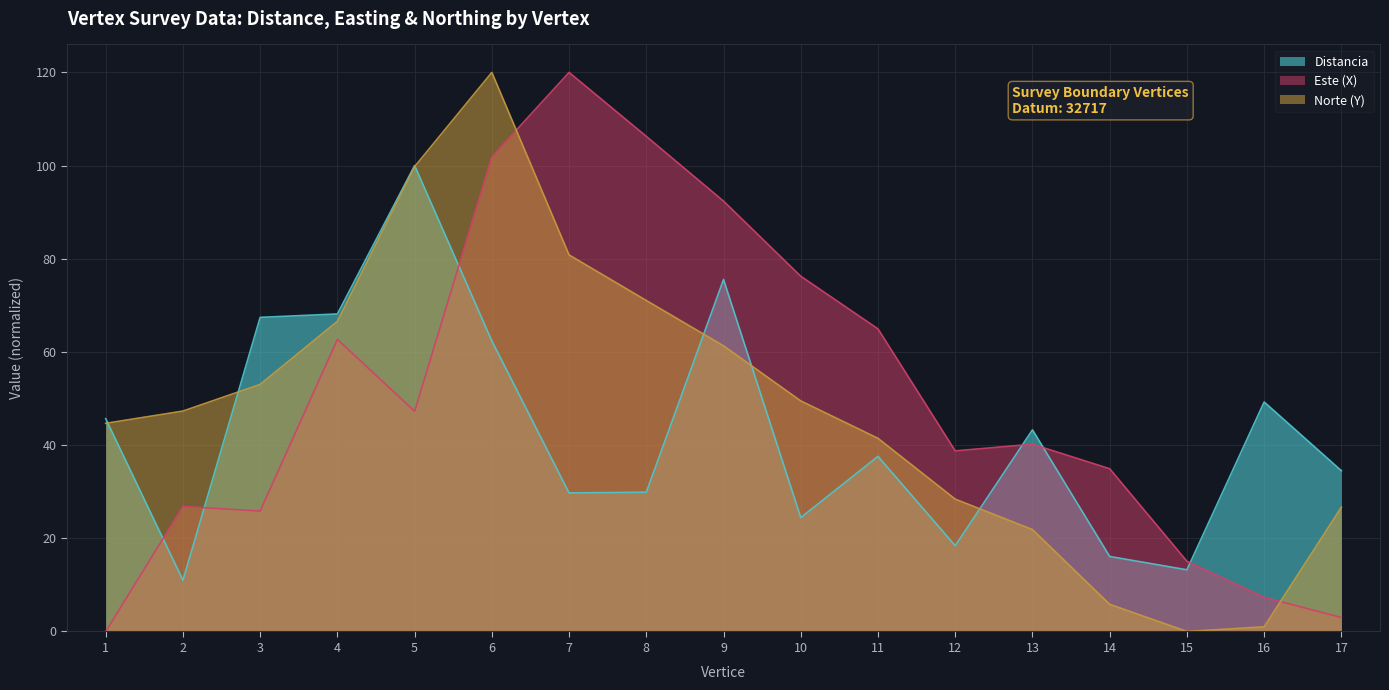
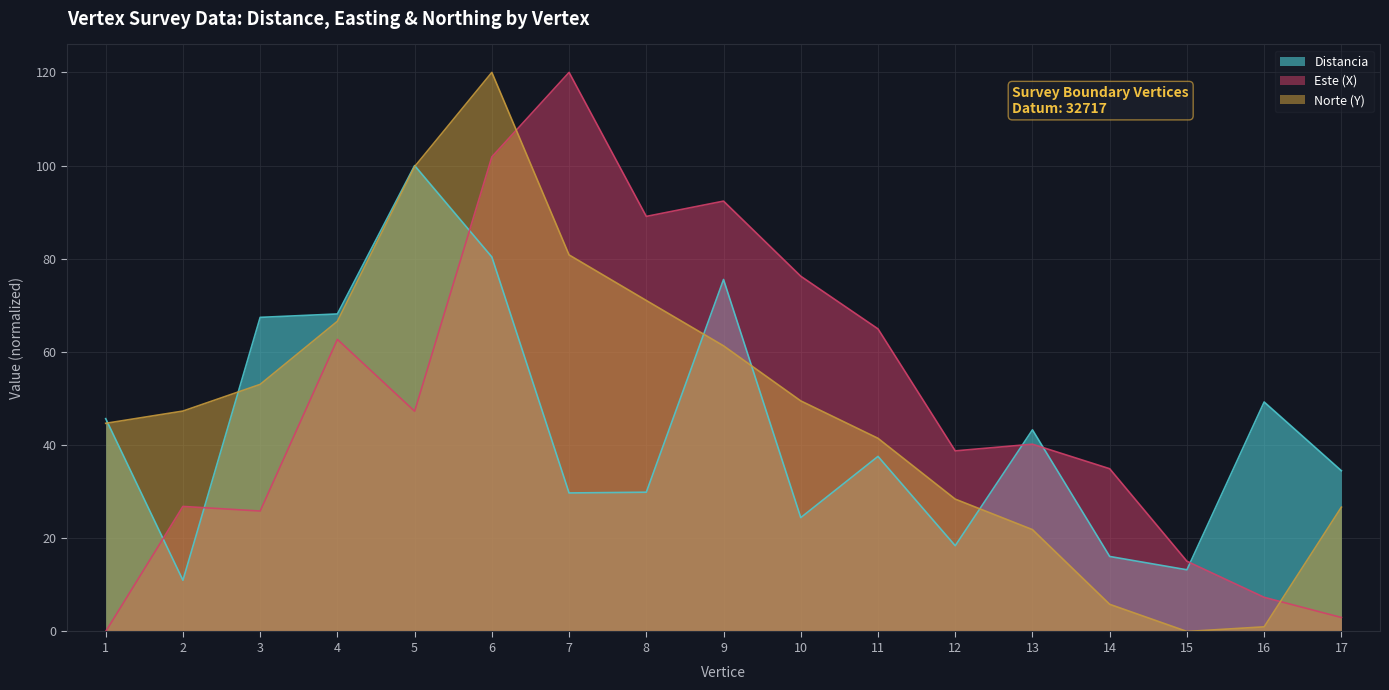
  {
    "Distancia": {
      "1": 46,
      "2": 11,
      "3": 67,
      "4": 68,
-     "6": 62,
+     "6": 80,
      "7": 30,
      "8": 30,
      "9": 76,
      "10": 24,
      "11": 38,
      "12": 18,
      "13": 43,
      "14": 16,
      "15": 13,
      "16": 49,
      "17": 35
    },
    "Este (X)": {
      "1": 0,
      "2": 27,
      "3": 26,
      "4": 63,
      "5": 47,
      "6": 102,
      "7": 120,
-     "8": 106,
+     "8": 89,
      "9": 92,
      "10": 76,
      "11": 65,
      "12": 39,
      "13": 40,
      "14": 35,
      "15": 15,
      "16": 7,
      "17": 3
    },
    "Norte (Y)": {
      "1": 45,
      "2": 47,
      "3": 53,
      "4": 67,
      "6": 120,
      "7": 81,
      "8": 71,
      "9": 61,
      "10": 49,
      "11": 41,
      "12": 28,
      "13": 22,
      "14": 6,
      "15": 0,
      "16": 1,
      "17": 27
    }
  }
